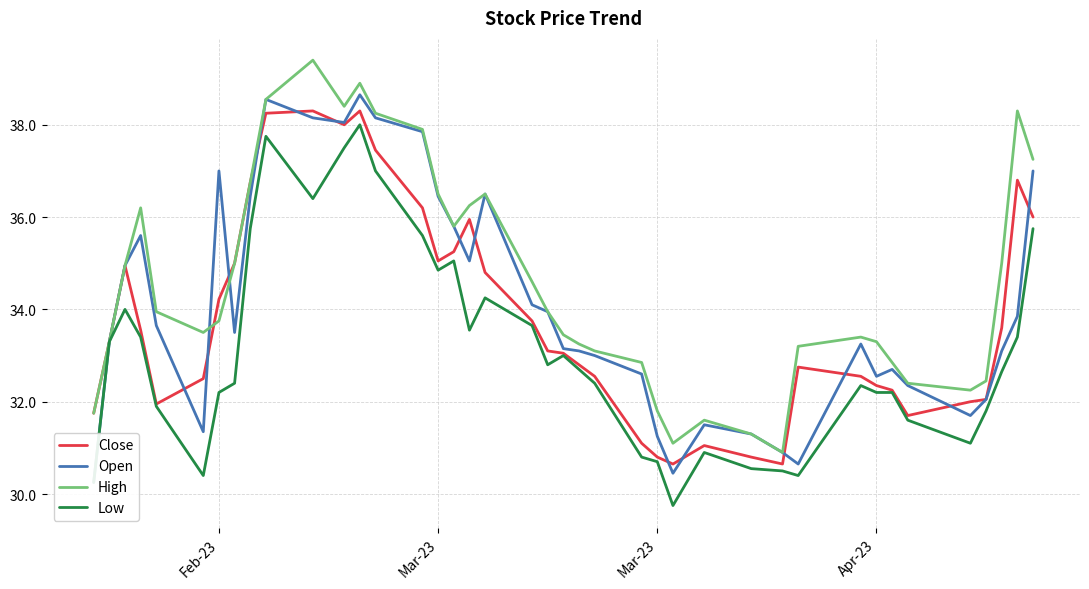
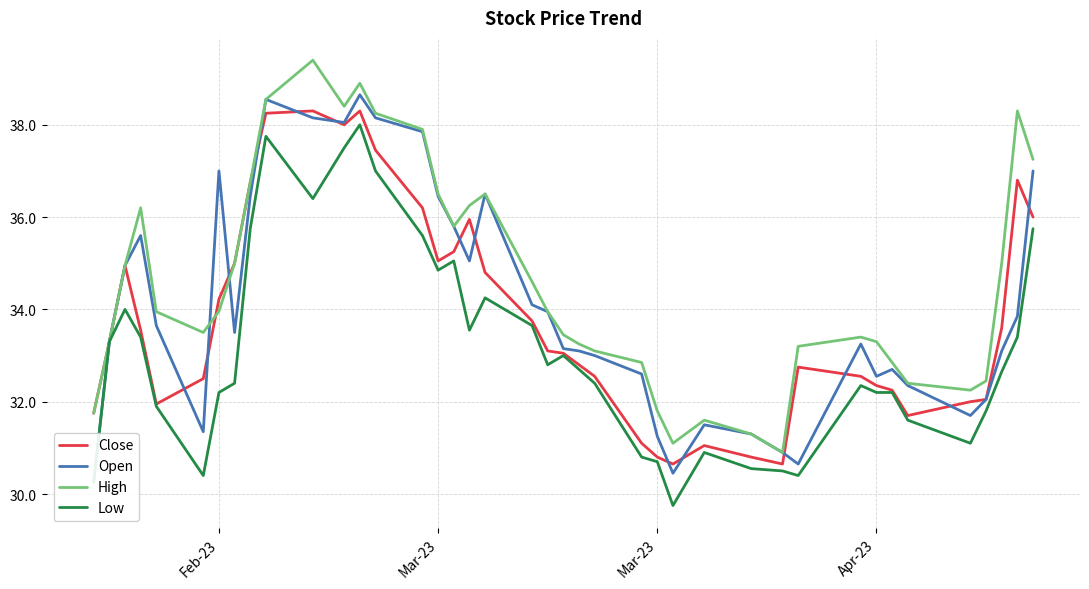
  {
    "Close": {
      "Feb-23": 34.2,
      "Apr-23": 32.4
    },
    "Open": {
      "Feb-23": 37.0,
      "Apr-23": 32.6
    },
    "High": {
-     "Feb-23": 33.8,
+     "Feb-23": 34.0,
      "Apr-23": 33.3
    },
    "Low": {
      "Feb-23": 32.2,
      "Apr-23": 32.2
    }
  }
